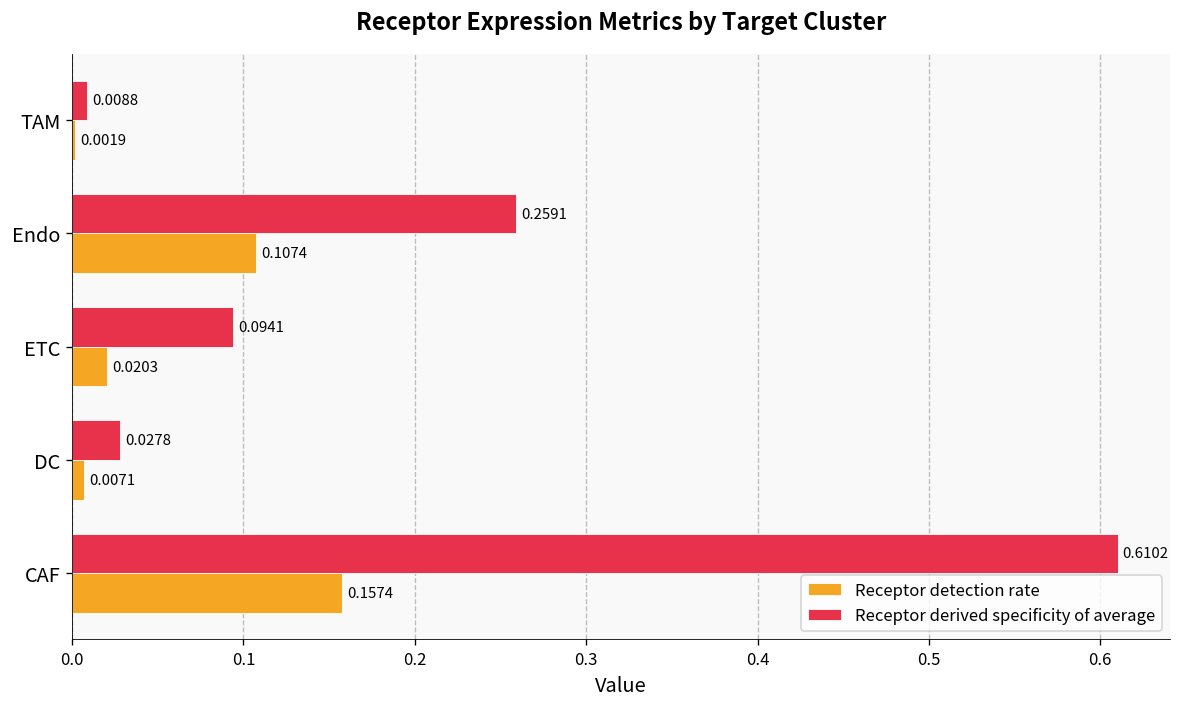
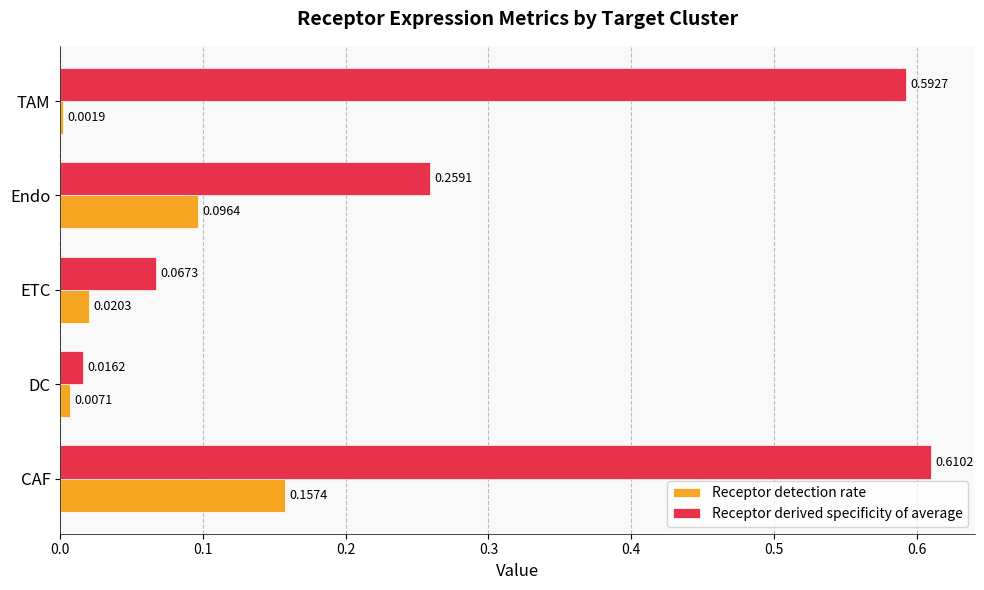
  {
    "Receptor detection rate": {
      "TAM": 0.0019,
-     "Endo": 0.1074,
+     "Endo": 0.0964,
      "ETC": 0.0203,
      "DC": 0.0071,
      "CAF": 0.1574
    },
    "Receptor derived specificity of average": {
-     "TAM": 0.0088,
+     "TAM": 0.5927,
      "Endo": 0.2591,
-     "ETC": 0.0941,
-     "DC": 0.0278,
+     "ETC": 0.0673,
+     "DC": 0.0162,
      "CAF": 0.6102
    }
  }
